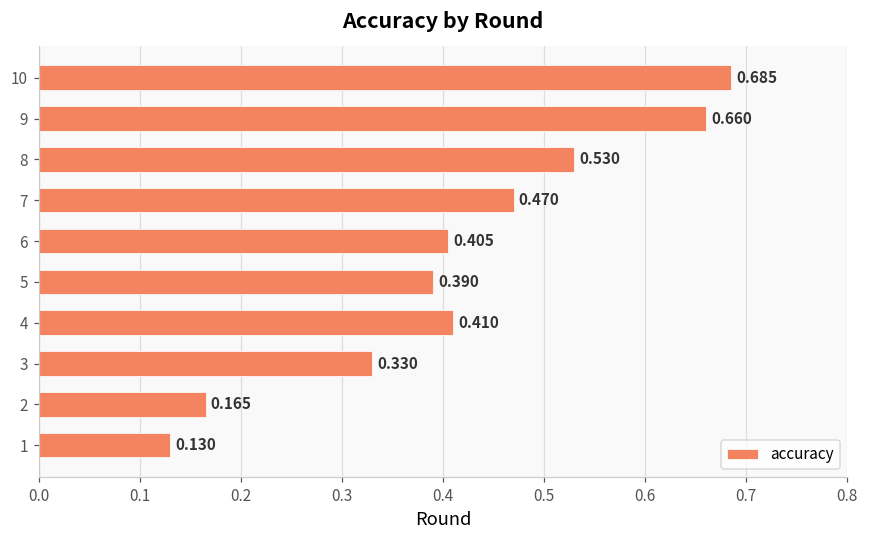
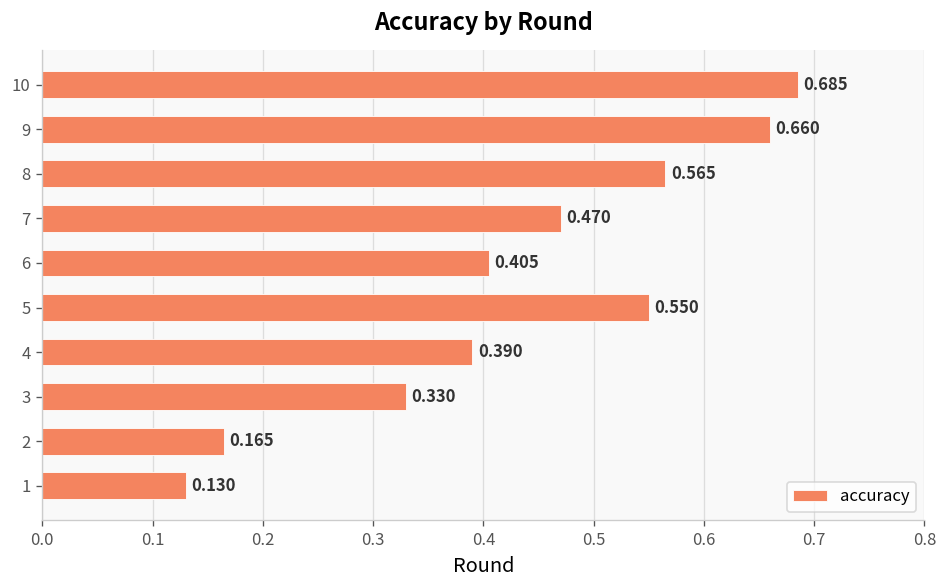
  {
    "10": 0.685,
    "9": 0.660,
-   "8": 0.530,
+   "8": 0.565,
    "7": 0.470,
    "6": 0.405,
-   "5": 0.390,
-   "4": 0.410,
+   "5": 0.550,
+   "4": 0.390,
    "3": 0.330,
    "2": 0.165,
    "1": 0.130
  }
